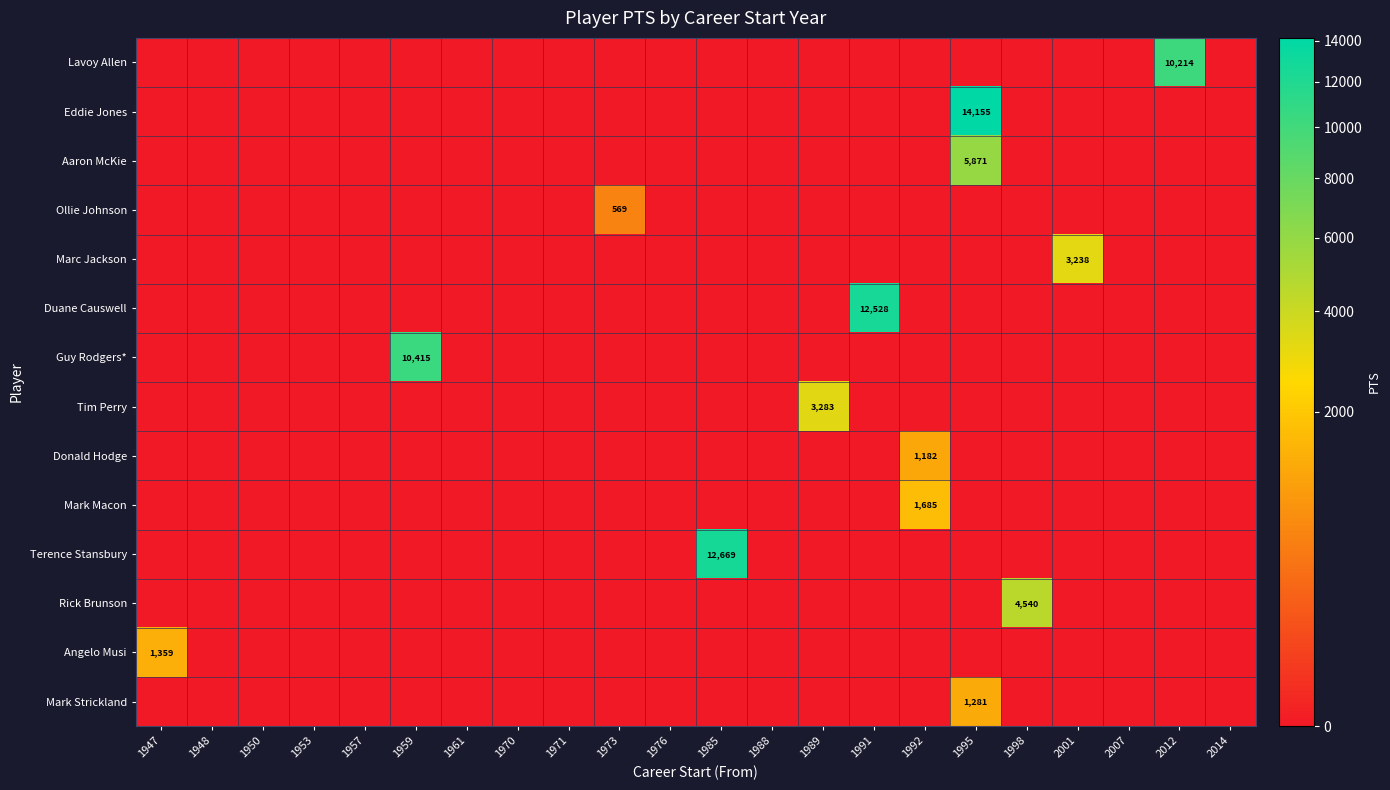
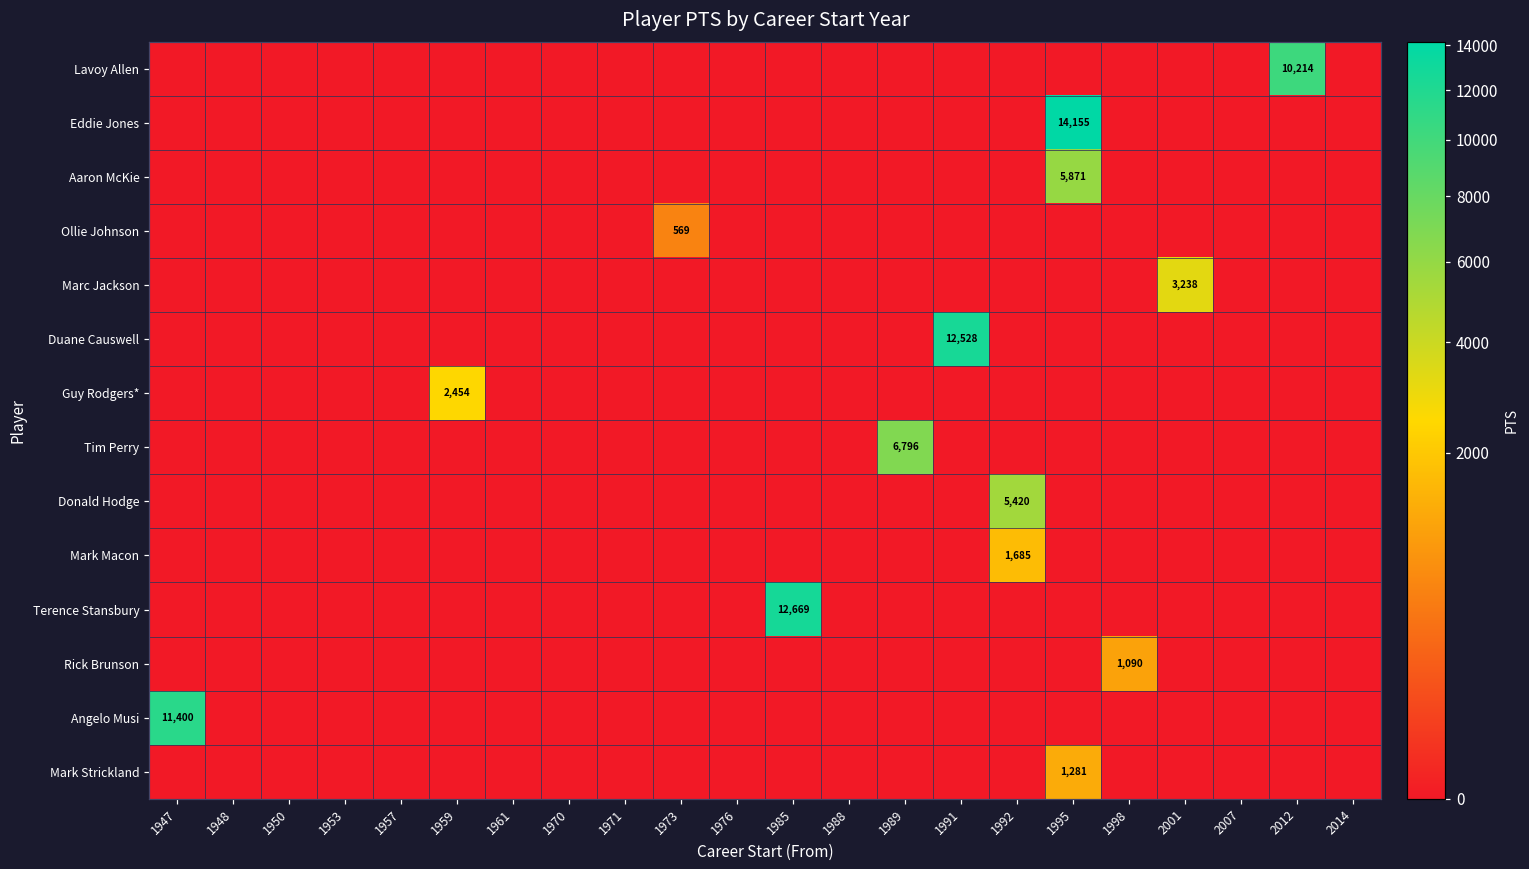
  {
    "Lavoy Allen": {
      "2012": "10,214"
    },
    "Eddie Jones": {
      "1995": "14,155"
    },
    "Aaron McKie": {
      "1995": "5,871"
    },
    "Ollie Johnson": {
      "1973": "569"
    },
    "Marc Jackson": {
      "2001": "3,238"
    },
    "Duane Causwell": {
      "1991": "12,528"
    },
    "Guy Rodgers*": {
-     "1959": "10,415"
+     "1959": "2,454"
    },
    "Tim Perry": {
-     "1989": "3,283"
+     "1989": "6,796"
    },
    "Donald Hodge": {
-     "1992": "1,182"
+     "1992": "5,420"
    },
    "Mark Macon": {
      "1992": "1,685"
    },
    "Terence Stansbury": {
      "1985": "12,669"
    },
    "Rick Brunson": {
-     "1998": "4,540"
+     "1998": "1,090"
    },
    "Angelo Musi": {
-     "1947": "1,359"
+     "1947": "11,400"
    },
    "Mark Strickland": {
      "1995": "1,281"
    }
  }
